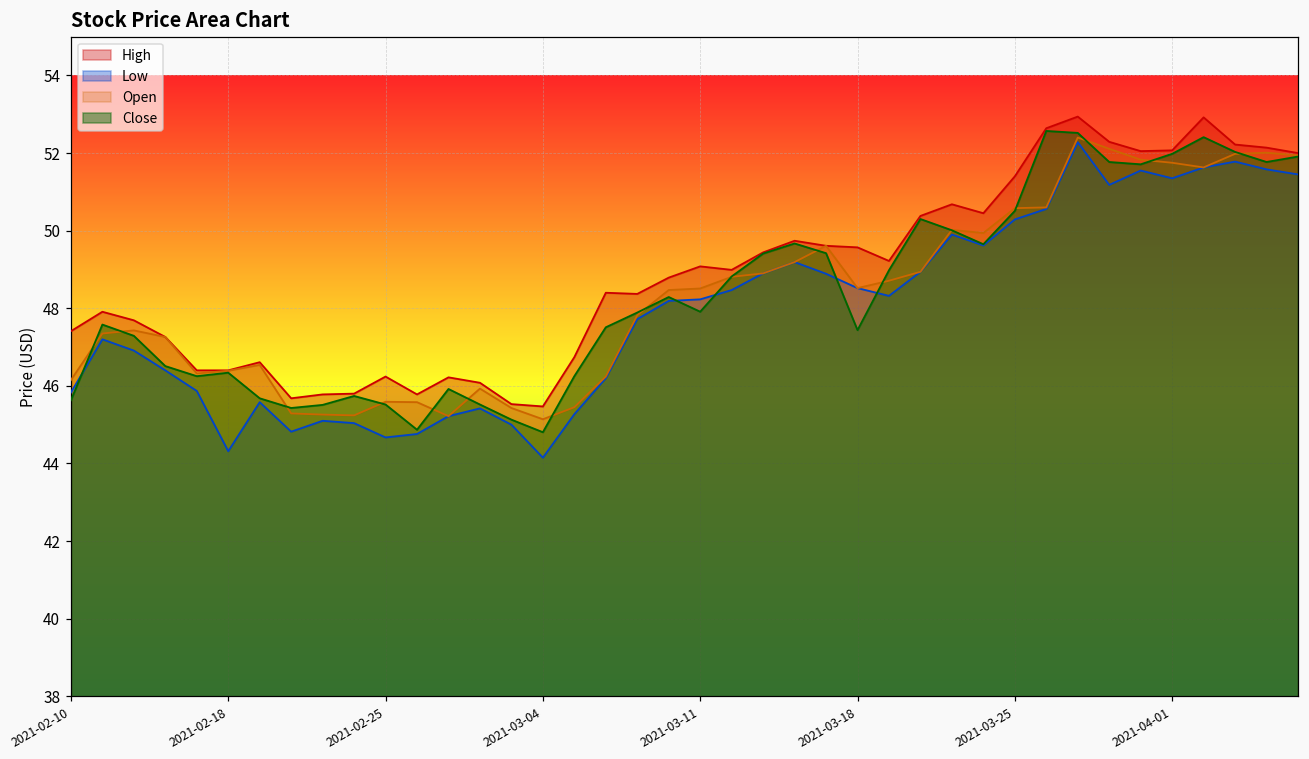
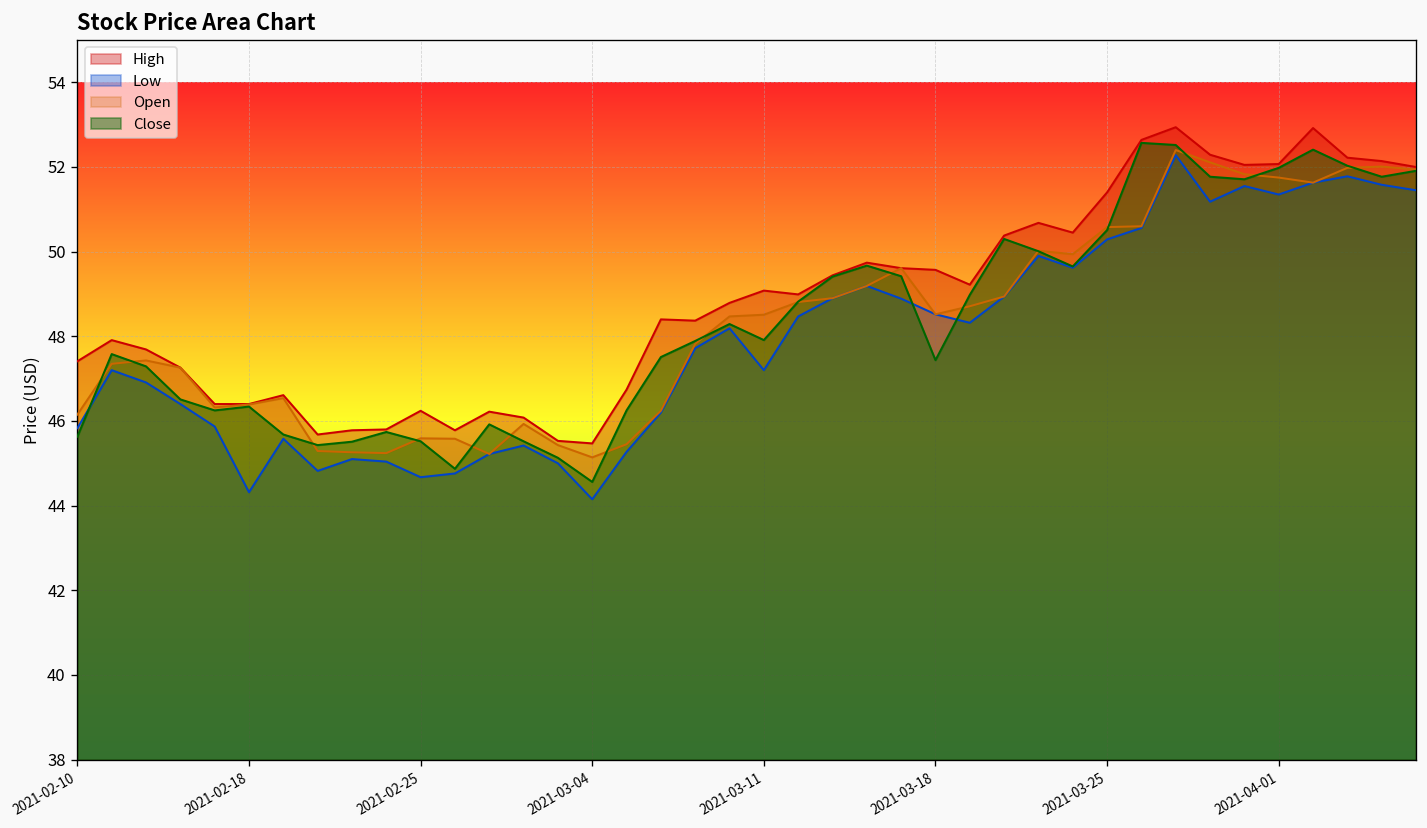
  {
    "Low": {
      "2021-02-10": 45.8,
      "2021-02-18": 44.3,
      "2021-02-25": 44.7,
      "2021-03-04": 44.2,
-     "2021-03-11": 48.2,
+     "2021-03-11": 47.2,
      "2021-03-25": 50.3,
      "2021-04-01": 51.3
    },
    "Close": {
      "2021-02-10": 45.6,
-     "2021-03-04": 44.8,
+     "2021-03-04": 44.6,
      "2021-03-11": 47.9,
      "2021-03-18": 47.4,
      "2021-04-01": 52.0
    }
  }
